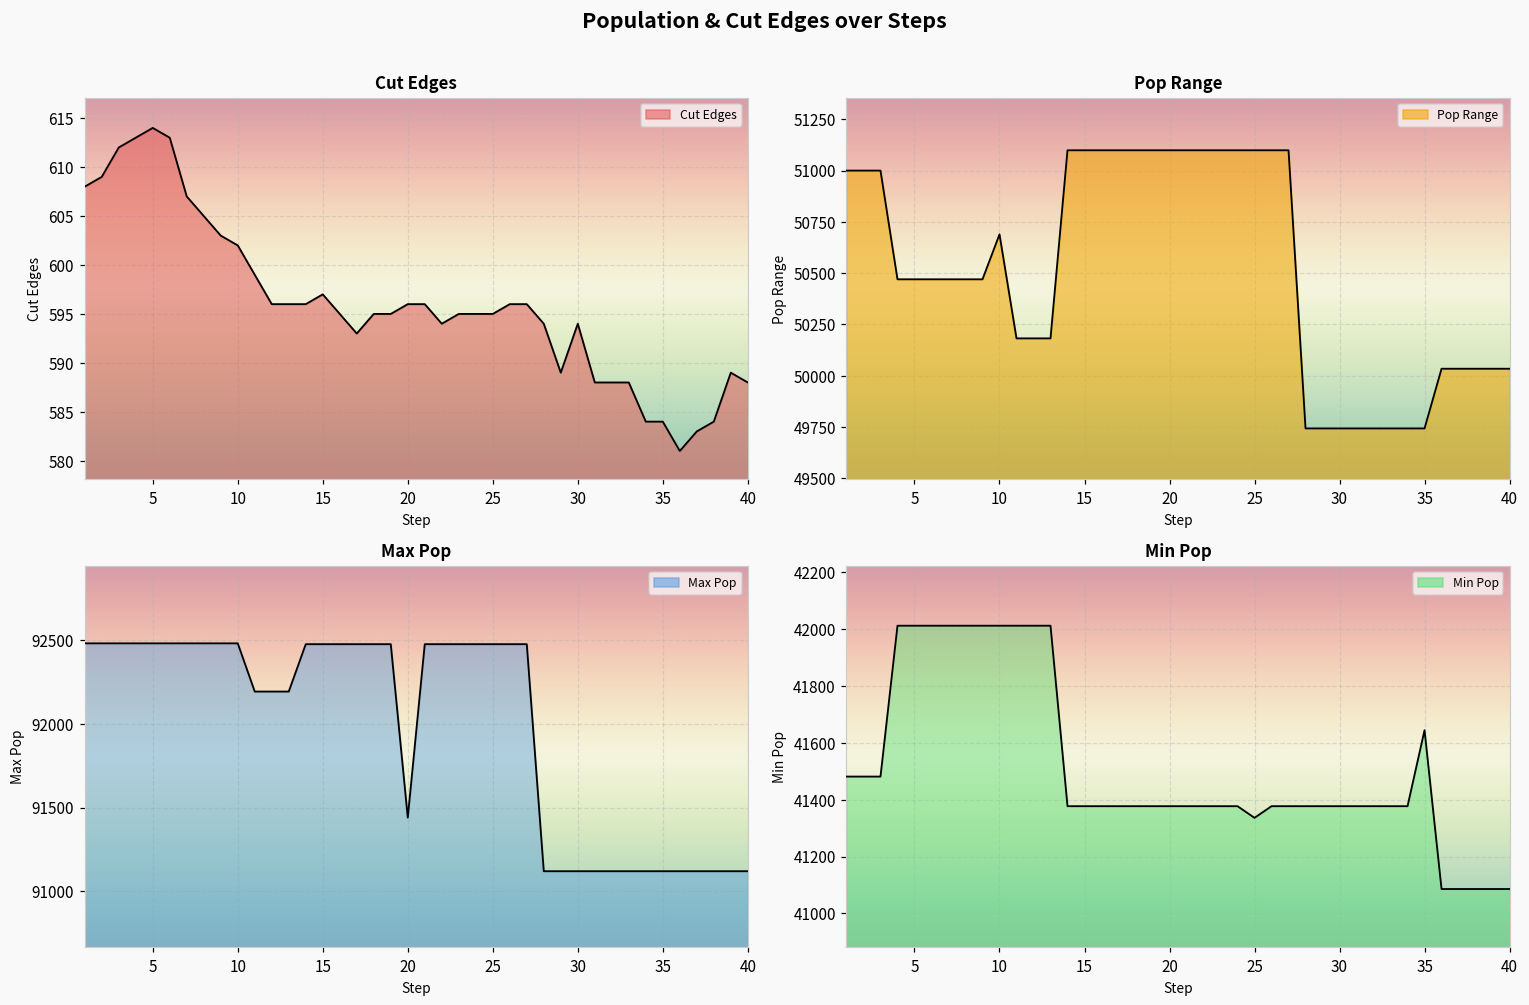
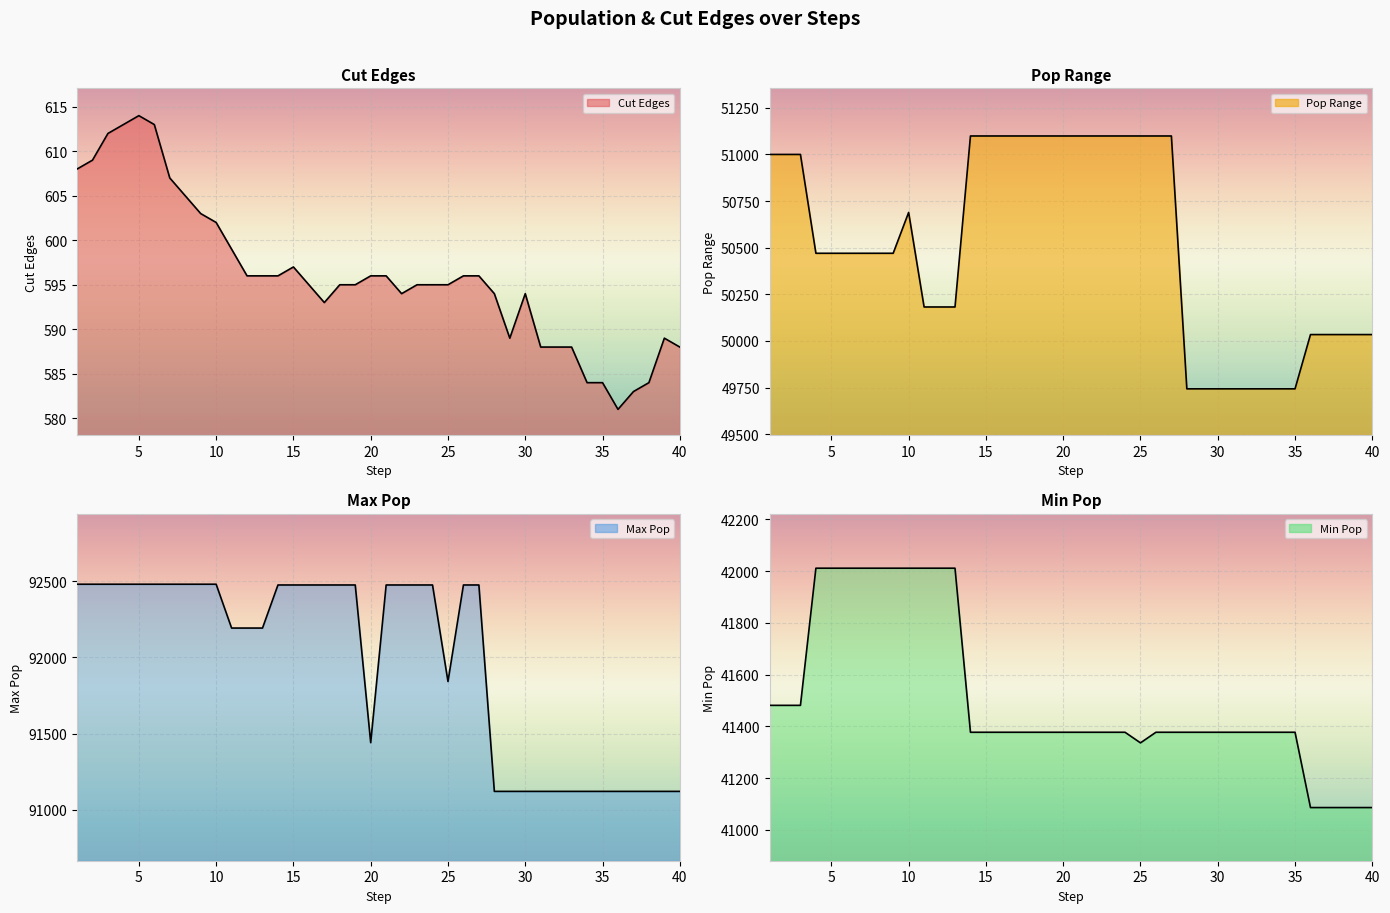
  {
    "Cut Edges": {
      "5": 614,
      "10": 602,
      "15": 597,
      "20": 596,
      "25": 595,
      "30": 594,
      "35": 584,
      "40": 588
    },
    "Pop Range": {
      "5": 50470,
      "10": 50690,
      "15": 51100,
      "20": 51100,
      "25": 51100,
      "30": 49740,
      "35": 49740,
      "40": 50030
    },
    "Max Pop": {
      "5": 92480,
      "10": 92480,
      "15": 92480,
      "20": 91440,
-     "25": 92480,
+     "25": 91840,
      "30": 91120,
      "35": 91120,
      "40": 91120
    },
    "Min Pop": {
      "5": 42010,
      "10": 42010,
      "15": 41380,
      "20": 41380,
      "25": 41340,
      "30": 41380,
-     "35": 41640,
+     "35": 41380,
      "40": 41090
    }
  }
